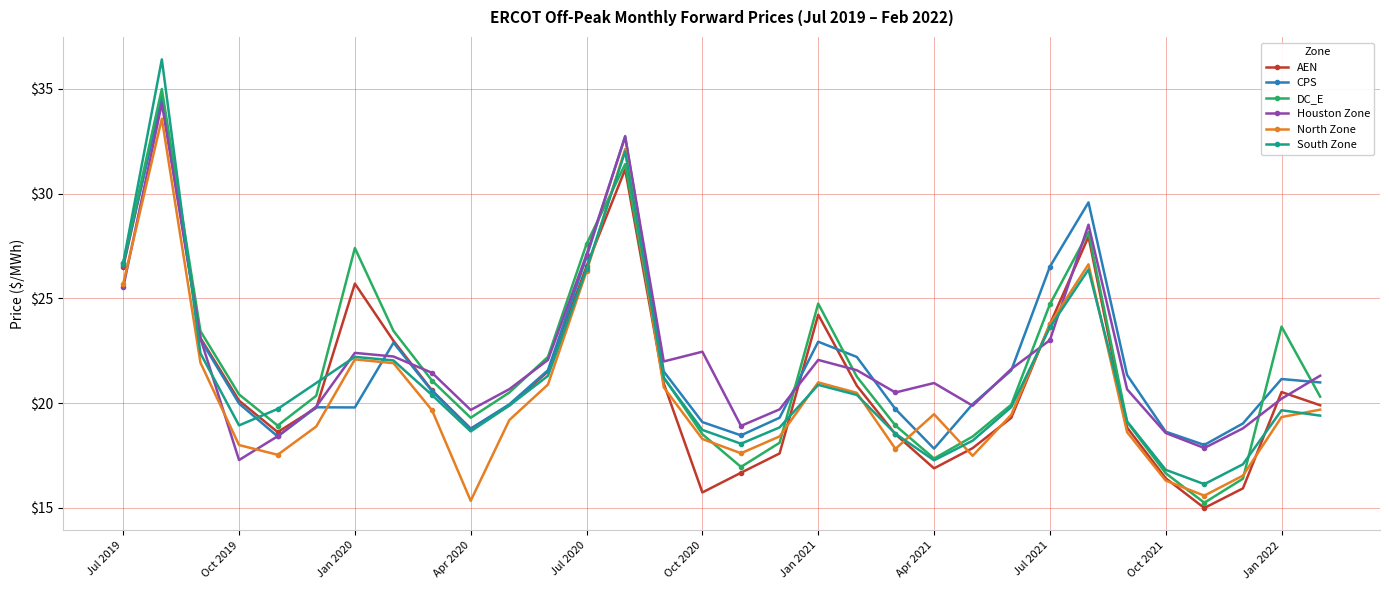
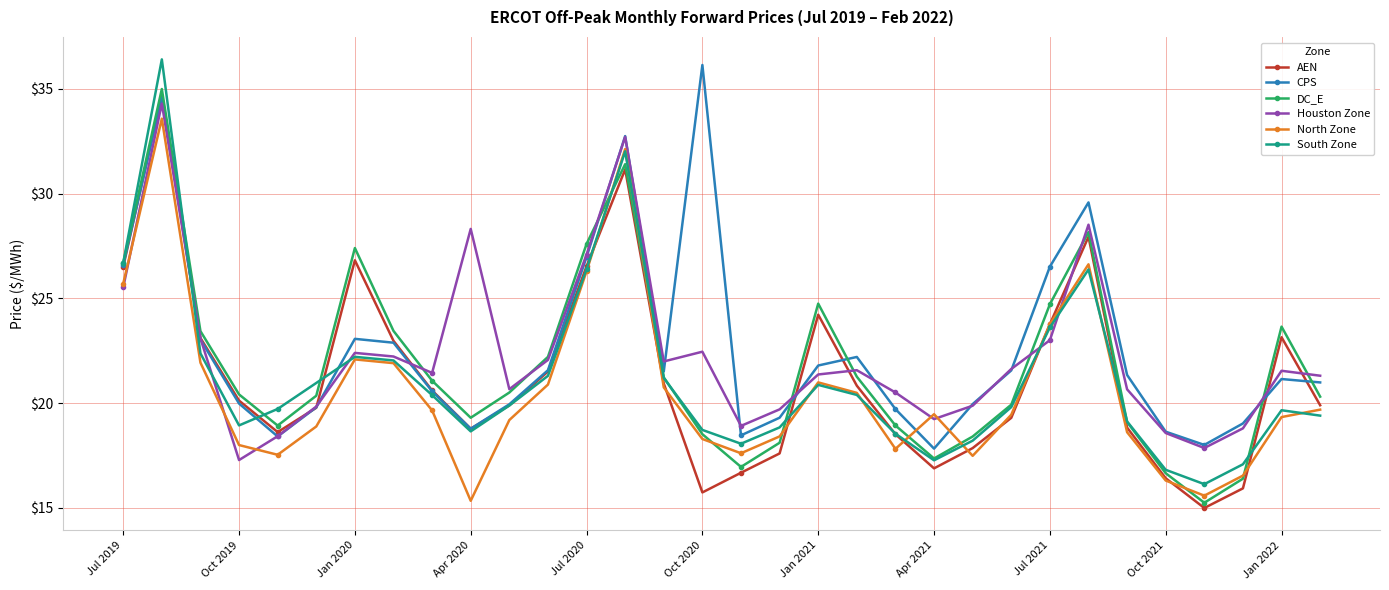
  {
    "AEN": {
      "Oct 2019": "$20.1",
-     "Jan 2020": "$25.7",
+     "Jan 2020": "$26.8",
      "Jul 2020": "$26.5",
      "Oct 2020": "$15.7",
      "Jan 2021": "$24.2",
      "Apr 2021": "$16.9",
-     "Jan 2022": "$20.5"
+     "Jan 2022": "$23.1"
    },
    "CPS": {
      "Oct 2019": "$20.0",
-     "Jan 2020": "$19.8",
+     "Jan 2020": "$23.1",
      "Jul 2020": "$27.0",
-     "Oct 2020": "$19.1",
-     "Jan 2021": "$22.9",
+     "Oct 2020": "$36.1",
+     "Jan 2021": "$21.8",
      "Apr 2021": "$17.8",
      "Jul 2021": "$26.5",
      "Jan 2022": "$21.1"
    },
    "Houston Zone": {
      "Jul 2019": "$25.5",
      "Oct 2019": "$17.3",
      "Jan 2020": "$22.4",
-     "Apr 2020": "$19.7",
+     "Apr 2020": "$28.3",
      "Jul 2020": "$27.1",
      "Oct 2020": "$22.5",
-     "Jan 2021": "$22.1",
-     "Apr 2021": "$21.0",
+     "Jan 2021": "$21.4",
+     "Apr 2021": "$19.2",
      "Jul 2021": "$23.0",
-     "Jan 2022": "$20.2"
+     "Jan 2022": "$21.5"
    },
    "North Zone": {
      "Jul 2019": "$25.7",
      "Oct 2019": "$18.0",
      "Jan 2020": "$22.1",
      "Apr 2020": "$15.3",
      "Oct 2020": "$18.3",
      "Apr 2021": "$19.5",
      "Jan 2022": "$19.3"
    }
  }
